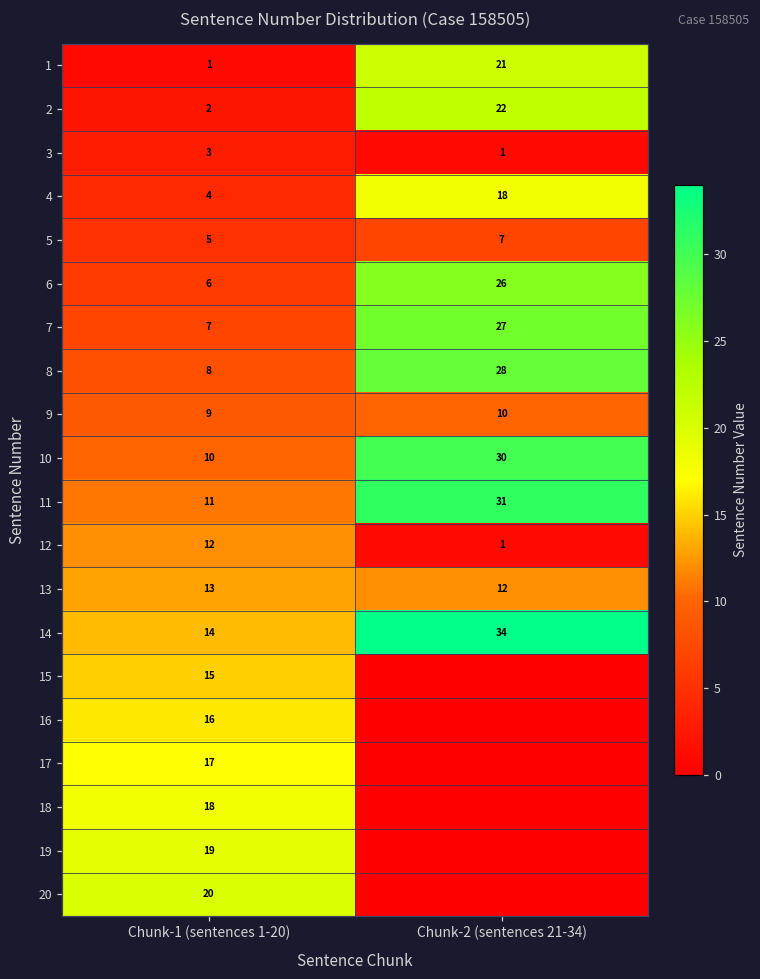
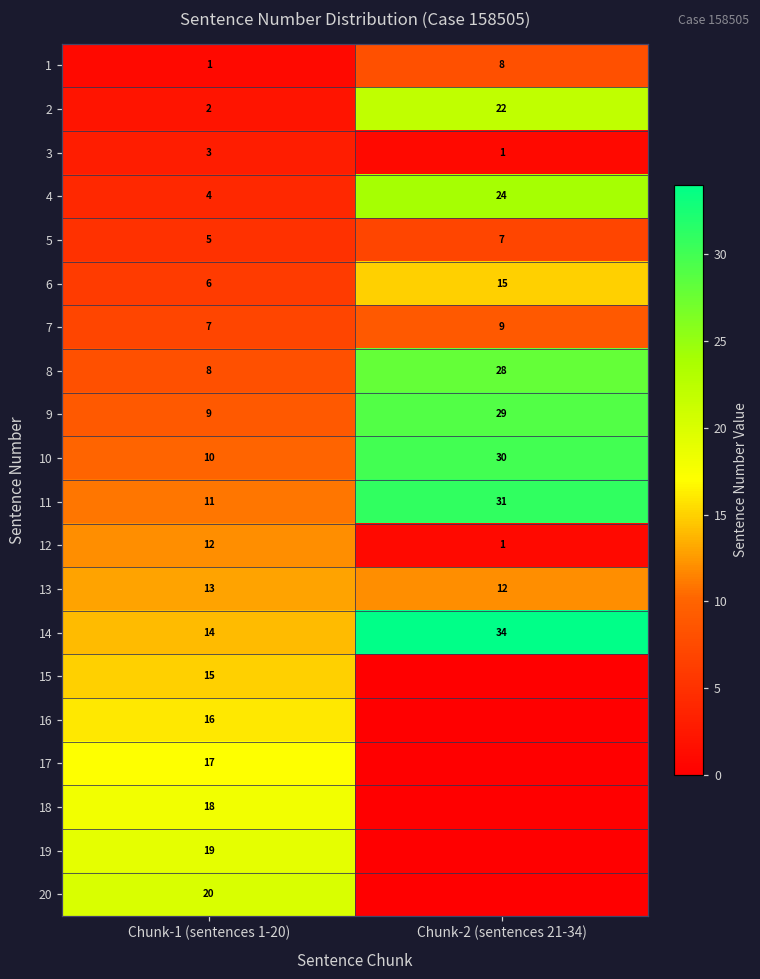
  {
    "1": {
      "Chunk-1 (sentences 1-20)": 1,
-     "Chunk-2 (sentences 21-34)": 21
+     "Chunk-2 (sentences 21-34)": 8
    },
    "2": {
      "Chunk-1 (sentences 1-20)": 2,
      "Chunk-2 (sentences 21-34)": 22
    },
    "3": {
      "Chunk-1 (sentences 1-20)": 3,
      "Chunk-2 (sentences 21-34)": 1
    },
    "4": {
      "Chunk-1 (sentences 1-20)": 4,
-     "Chunk-2 (sentences 21-34)": 18
+     "Chunk-2 (sentences 21-34)": 24
    },
    "5": {
      "Chunk-1 (sentences 1-20)": 5,
      "Chunk-2 (sentences 21-34)": 7
    },
    "6": {
      "Chunk-1 (sentences 1-20)": 6,
-     "Chunk-2 (sentences 21-34)": 26
+     "Chunk-2 (sentences 21-34)": 15
    },
    "7": {
      "Chunk-1 (sentences 1-20)": 7,
-     "Chunk-2 (sentences 21-34)": 27
+     "Chunk-2 (sentences 21-34)": 9
    },
    "8": {
      "Chunk-1 (sentences 1-20)": 8,
      "Chunk-2 (sentences 21-34)": 28
    },
    "9": {
      "Chunk-1 (sentences 1-20)": 9,
-     "Chunk-2 (sentences 21-34)": 10
+     "Chunk-2 (sentences 21-34)": 29
    },
    "10": {
      "Chunk-1 (sentences 1-20)": 10,
      "Chunk-2 (sentences 21-34)": 30
    },
    "11": {
      "Chunk-1 (sentences 1-20)": 11,
      "Chunk-2 (sentences 21-34)": 31
    },
    "12": {
      "Chunk-1 (sentences 1-20)": 12,
      "Chunk-2 (sentences 21-34)": 1
    },
    "13": {
      "Chunk-1 (sentences 1-20)": 13,
      "Chunk-2 (sentences 21-34)": 12
    },
    "14": {
      "Chunk-1 (sentences 1-20)": 14,
      "Chunk-2 (sentences 21-34)": 34
    },
    "15": {
      "Chunk-1 (sentences 1-20)": 15
    },
    "16": {
      "Chunk-1 (sentences 1-20)": 16
    },
    "17": {
      "Chunk-1 (sentences 1-20)": 17
    },
    "18": {
      "Chunk-1 (sentences 1-20)": 18
    },
    "19": {
      "Chunk-1 (sentences 1-20)": 19
    },
    "20": {
      "Chunk-1 (sentences 1-20)": 20
    }
  }
